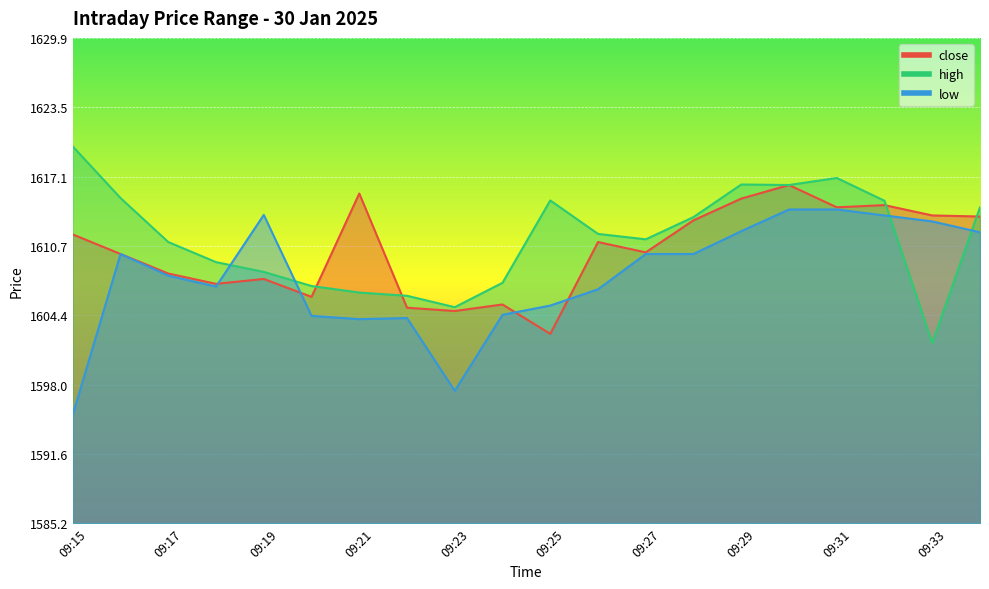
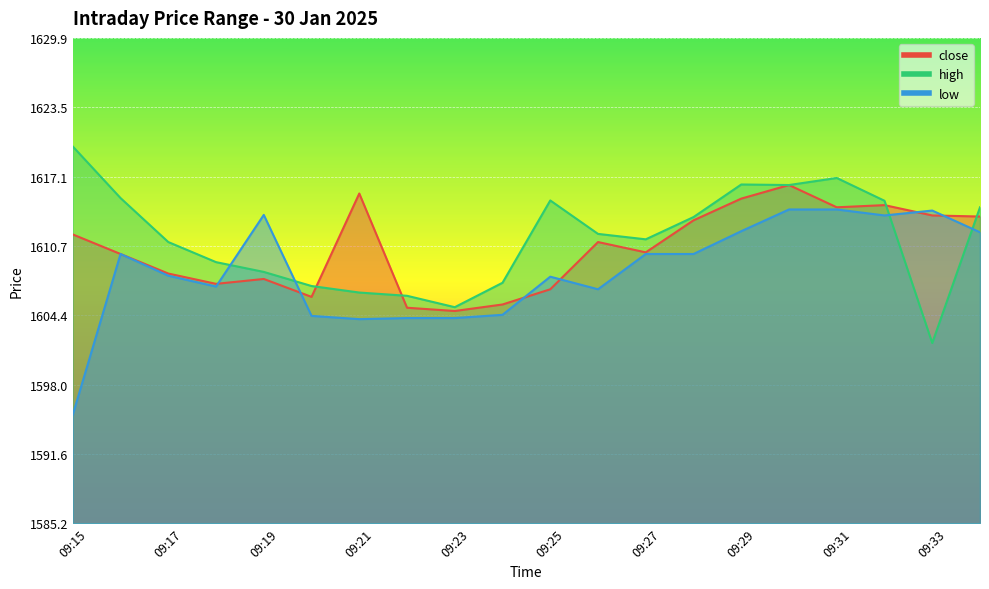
  {
    "close": {
      "09:15": 1611.8,
      "09:19": 1607.7,
      "09:21": 1615.6,
      "09:23": 1604.8,
-     "09:25": 1602.6,
+     "09:25": 1606.8,
      "09:29": 1615.1,
      "09:33": 1613.6
    },
    "high": {
      "09:15": 1619.9,
      "09:17": 1611.1,
      "09:19": 1608.4,
      "09:21": 1606.5,
      "09:23": 1605.1,
      "09:25": 1614.9,
      "09:27": 1611.4,
      "09:29": 1616.4,
      "09:31": 1617.0,
      "09:33": 1601.8
    },
    "low": {
      "09:15": 1595.2,
      "09:19": 1613.6,
      "09:21": 1604.0,
-     "09:23": 1597.4,
-     "09:25": 1605.3,
+     "09:23": 1604.1,
+     "09:25": 1607.9,
      "09:29": 1612.1,
-     "09:33": 1613
+     "09:33": 1614
    }
  }
